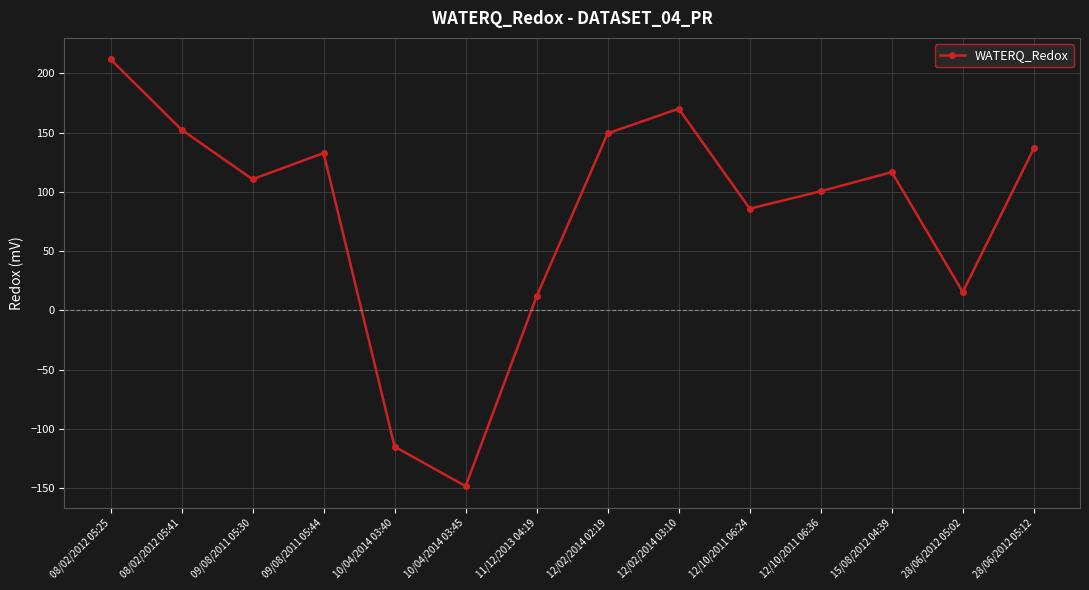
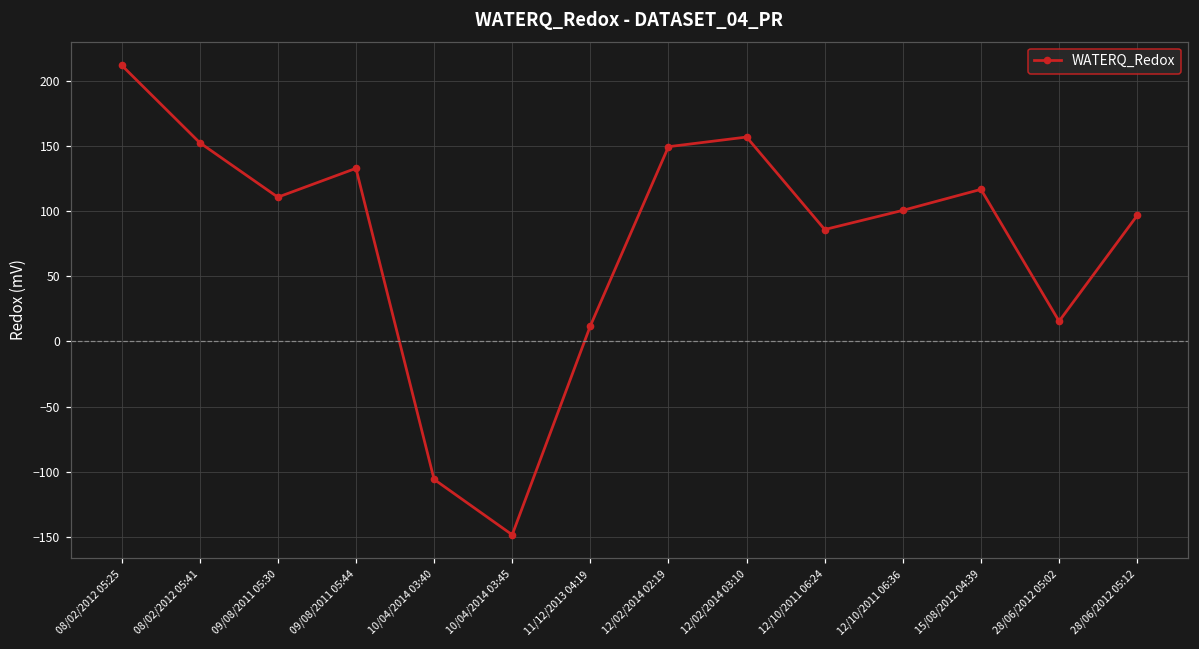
  {
    "08/02/2012 05:25": 212,
    "08/02/2012 05:41": 152,
    "09/08/2011 05:30": 111,
    "09/08/2011 05:44": 133,
-   "10/04/2014 03:40": -115,
+   "10/04/2014 03:40": -106,
    "10/04/2014 03:45": -148,
    "11/12/2013 04:19": 12,
    "12/02/2014 02:19": 149,
-   "12/02/2014 03:10": 170,
+   "12/02/2014 03:10": 157,
    "12/10/2011 06:24": 86,
    "12/10/2011 06:36": 101,
    "15/08/2012 04:39": 117,
    "28/06/2012 05:02": 16,
-   "28/06/2012 05:12": 137
+   "28/06/2012 05:12": 97
  }
